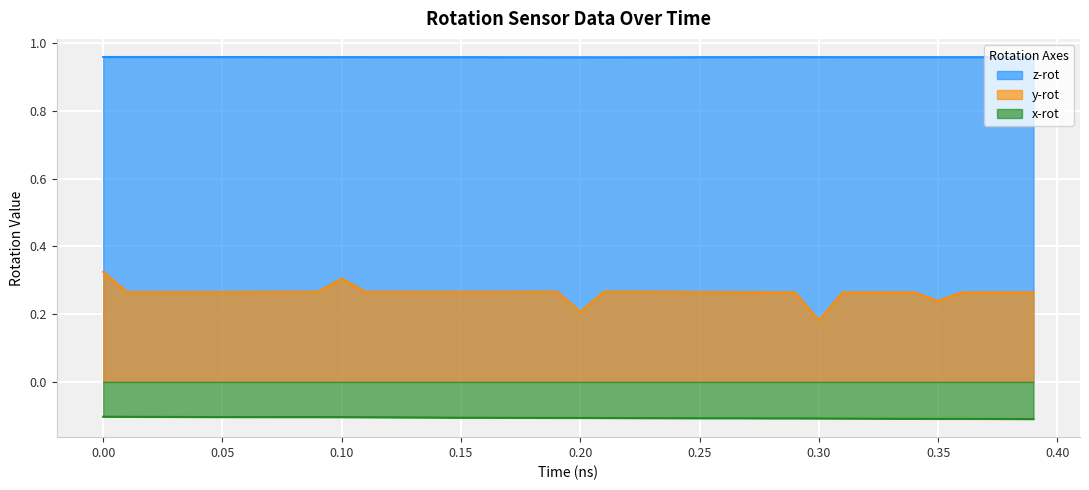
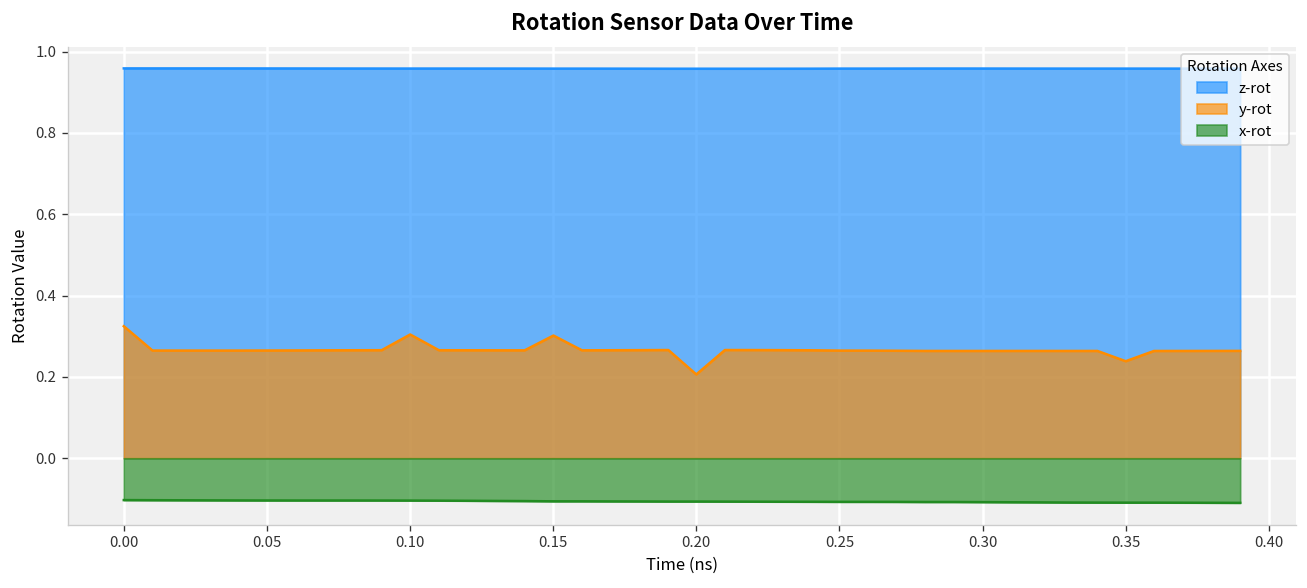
  {
    "z-rot": {
      "0.00": 0.96,
      "0.05": 0.96,
      "0.10": 0.96,
      "0.15": 0.96,
      "0.20": 0.96,
      "0.30": 0.96,
      "0.35": 0.96
    },
    "y-rot": {
      "0.00": 0.32,
      "0.05": 0.26,
      "0.10": 0.30,
-     "0.15": 0.27,
+     "0.15": 0.30,
      "0.20": 0.21,
-     "0.30": 0.18,
+     "0.30": 0.26,
      "0.35": 0.24
    }
  }
